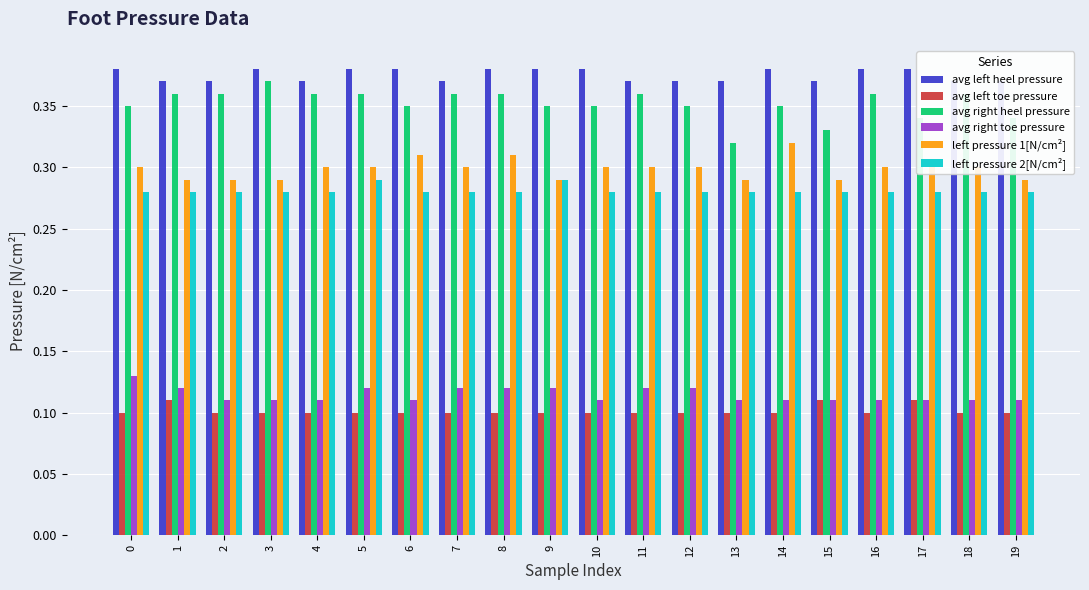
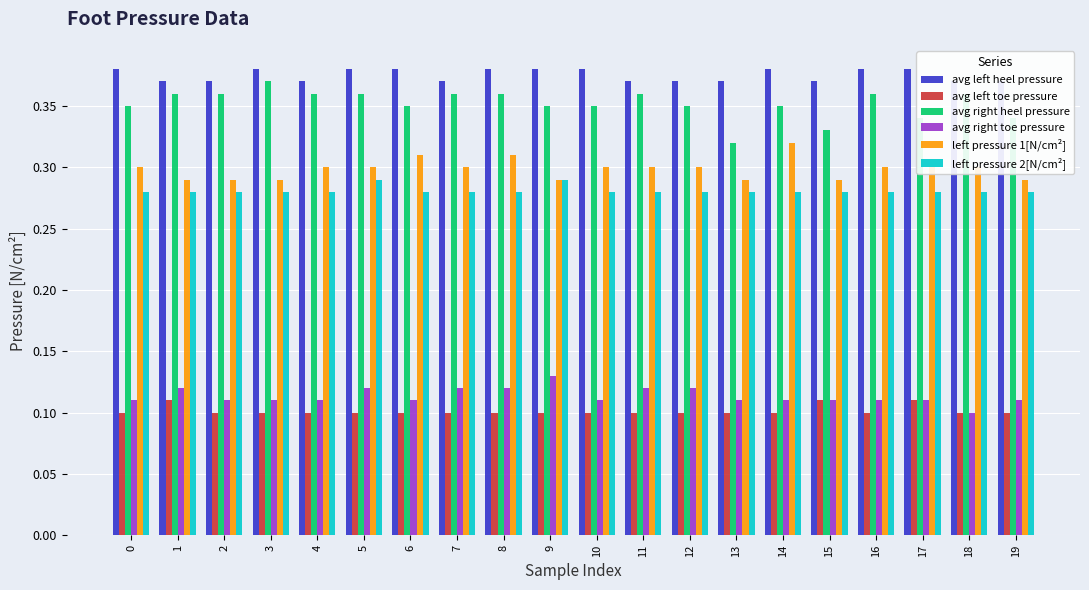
  {
    "avg left heel pressure": {
      "0": 0.38,
      "1": 0.37,
      "2": 0.37,
      "3": 0.38,
      "4": 0.37,
      "5": 0.38,
      "6": 0.38,
      "7": 0.37,
      "8": 0.38,
      "9": 0.38,
      "10": 0.38,
      "11": 0.37,
      "12": 0.37,
      "13": 0.37,
      "14": 0.38,
      "15": 0.37,
      "16": 0.38,
      "17": 0.38
    },
    "avg left toe pressure": {
      "0": 0.10,
      "1": 0.11,
      "2": 0.10,
      "3": 0.10,
      "4": 0.10,
      "5": 0.10,
      "6": 0.10,
      "7": 0.10,
      "8": 0.10,
      "9": 0.10,
      "10": 0.10,
      "11": 0.10,
      "12": 0.10,
      "13": 0.10,
      "14": 0.10,
      "15": 0.11,
      "16": 0.10,
      "17": 0.11,
      "18": 0.10,
      "19": 0.10
    },
    "avg right heel pressure": {
      "0": 0.35,
      "1": 0.36,
      "2": 0.36,
      "3": 0.37,
      "4": 0.36,
      "5": 0.36,
      "6": 0.35,
      "7": 0.36,
      "8": 0.36,
      "9": 0.35,
      "10": 0.35,
      "11": 0.36,
      "12": 0.35,
      "13": 0.32,
      "14": 0.35,
      "15": 0.33,
      "16": 0.36
    },
    "avg right toe pressure": {
-     "0": 0.13,
+     "0": 0.11,
      "1": 0.12,
      "2": 0.11,
      "3": 0.11,
      "4": 0.11,
      "5": 0.12,
      "6": 0.11,
      "7": 0.12,
      "8": 0.12,
-     "9": 0.12,
+     "9": 0.13,
      "10": 0.11,
      "11": 0.12,
      "12": 0.12,
      "13": 0.11,
      "14": 0.11,
      "15": 0.11,
      "16": 0.11,
      "17": 0.11,
-     "18": 0.11,
+     "18": 0.10,
      "19": 0.11
    },
    "left pressure 1[N/cm²]": {
      "0": 0.30,
      "1": 0.29,
      "2": 0.29,
      "3": 0.29,
      "4": 0.30,
      "5": 0.30,
      "6": 0.31,
      "7": 0.30,
      "8": 0.31,
      "9": 0.29,
      "10": 0.30,
      "11": 0.30,
      "12": 0.30,
      "13": 0.29,
      "14": 0.32,
      "15": 0.29,
      "16": 0.30,
      "19": 0.29
    },
    "left pressure 2[N/cm²]": {
      "0": 0.28,
      "1": 0.28,
      "2": 0.28,
      "3": 0.28,
      "4": 0.28,
      "5": 0.29,
      "6": 0.28,
      "7": 0.28,
      "8": 0.28,
      "9": 0.29,
      "10": 0.28,
      "11": 0.28,
      "12": 0.28,
      "13": 0.28,
      "14": 0.28,
      "15": 0.28,
      "16": 0.28,
      "17": 0.28,
      "18": 0.28,
      "19": 0.28
    }
  }
